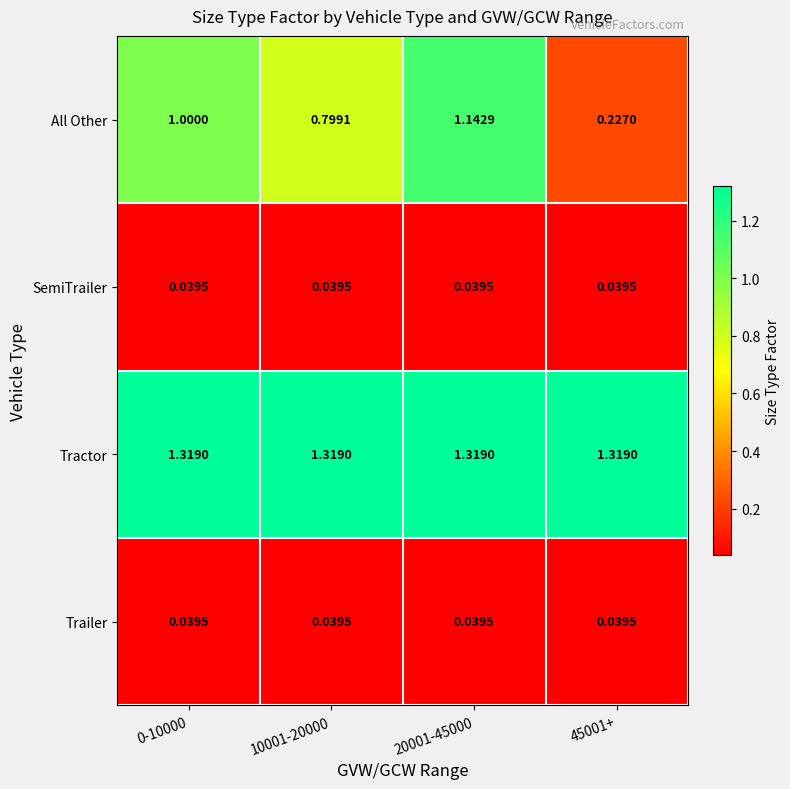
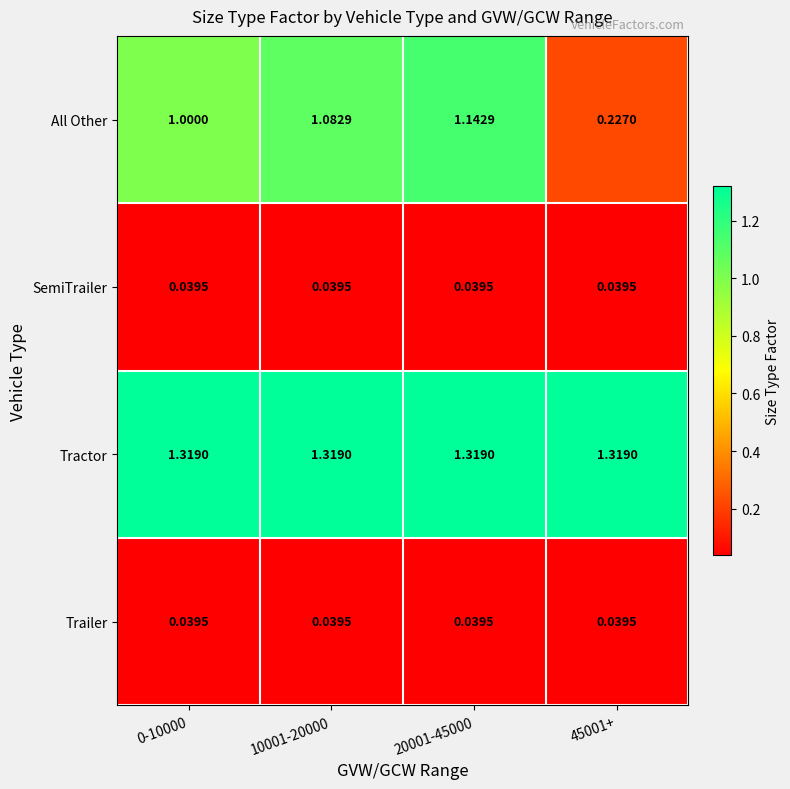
  {
    "All Other": {
      "0-10000": 1.0000,
-     "10001-20000": 0.7991,
+     "10001-20000": 1.0829,
      "20001-45000": 1.1429,
      "45001+": 0.2270
    },
    "SemiTrailer": {
      "0-10000": 0.0395,
      "10001-20000": 0.0395,
      "20001-45000": 0.0395,
      "45001+": 0.0395
    },
    "Tractor": {
      "0-10000": 1.3190,
      "10001-20000": 1.3190,
      "20001-45000": 1.3190,
      "45001+": 1.3190
    },
    "Trailer": {
      "0-10000": 0.0395,
      "10001-20000": 0.0395,
      "20001-45000": 0.0395,
      "45001+": 0.0395
    }
  }
